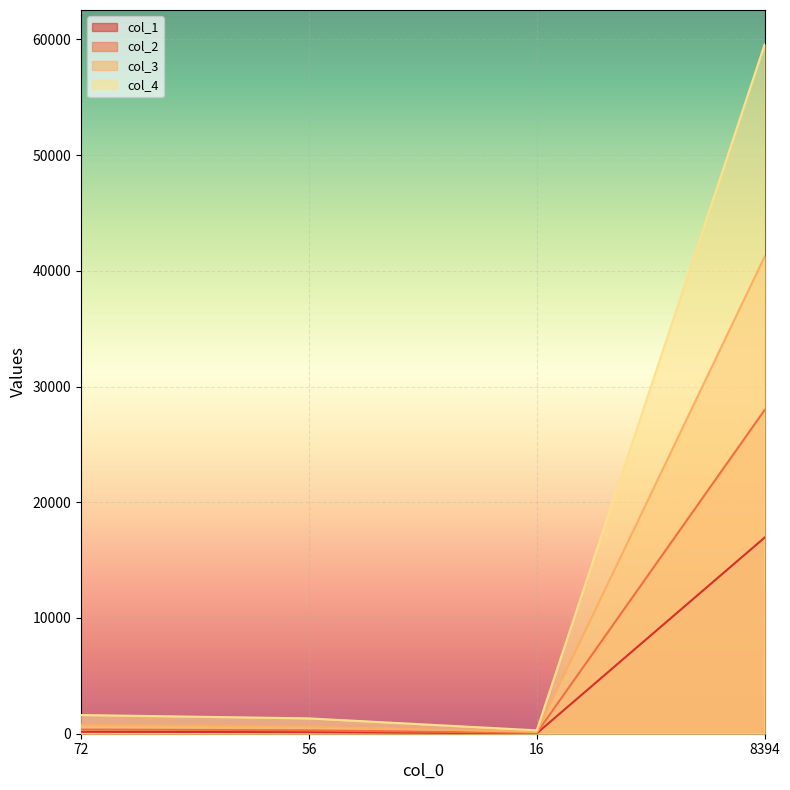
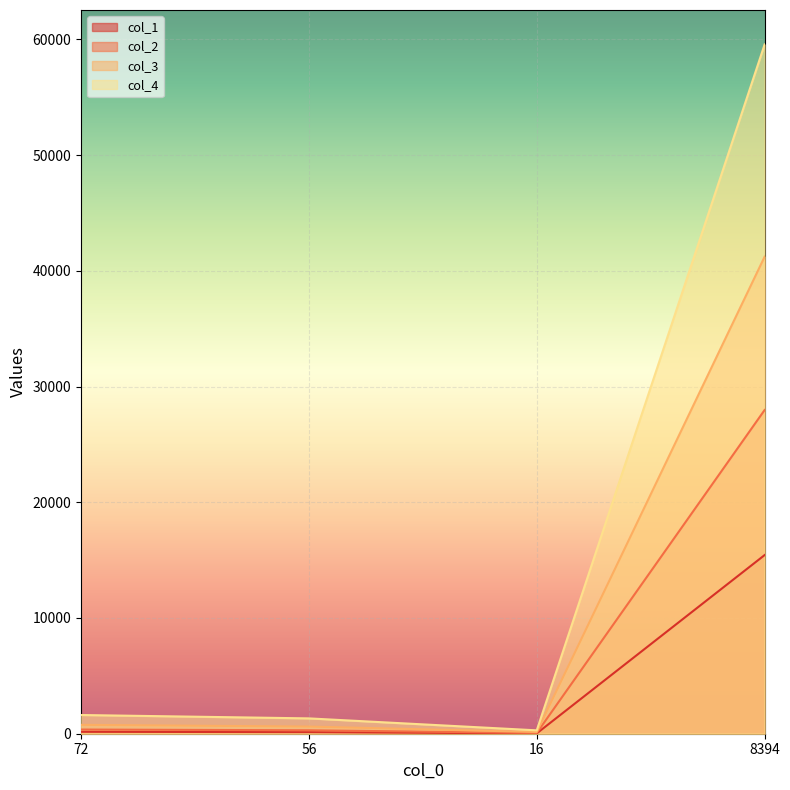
  {
    "col_1": {
-     "8394": 16900
+     "8394": 15400
    }
  }
